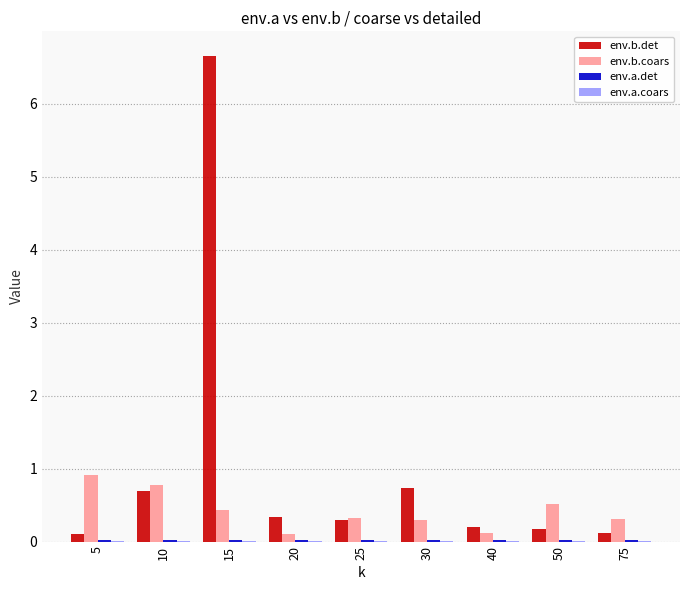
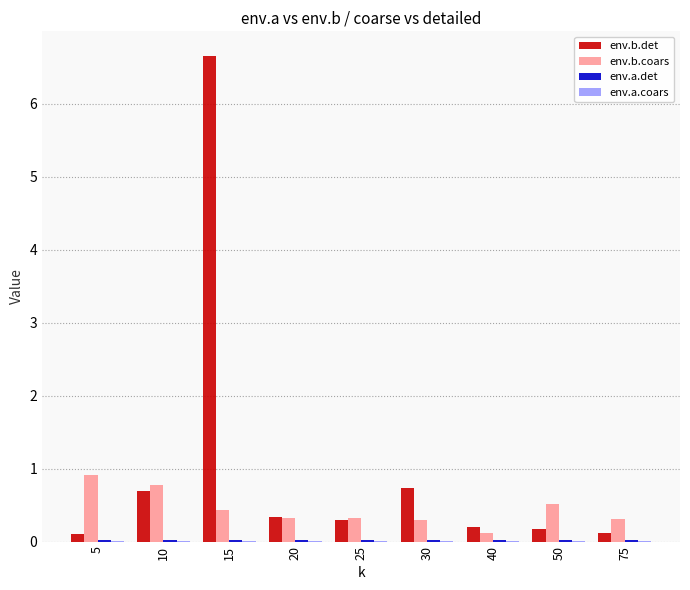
  {
    "env.b.det": {
      "5": 0.1,
      "10": 0.7,
      "15": 6.7,
      "20": 0.3,
      "25": 0.3,
      "30": 0.7,
      "40": 0.2,
      "50": 0.2,
      "75": 0.1
    },
    "env.b.coars": {
      "5": 0.9,
      "10": 0.8,
      "15": 0.4,
-     "20": 0.1,
+     "20": 0.3,
      "25": 0.3,
      "30": 0.3,
      "40": 0.1,
      "50": 0.5,
      "75": 0.3
    }
  }
